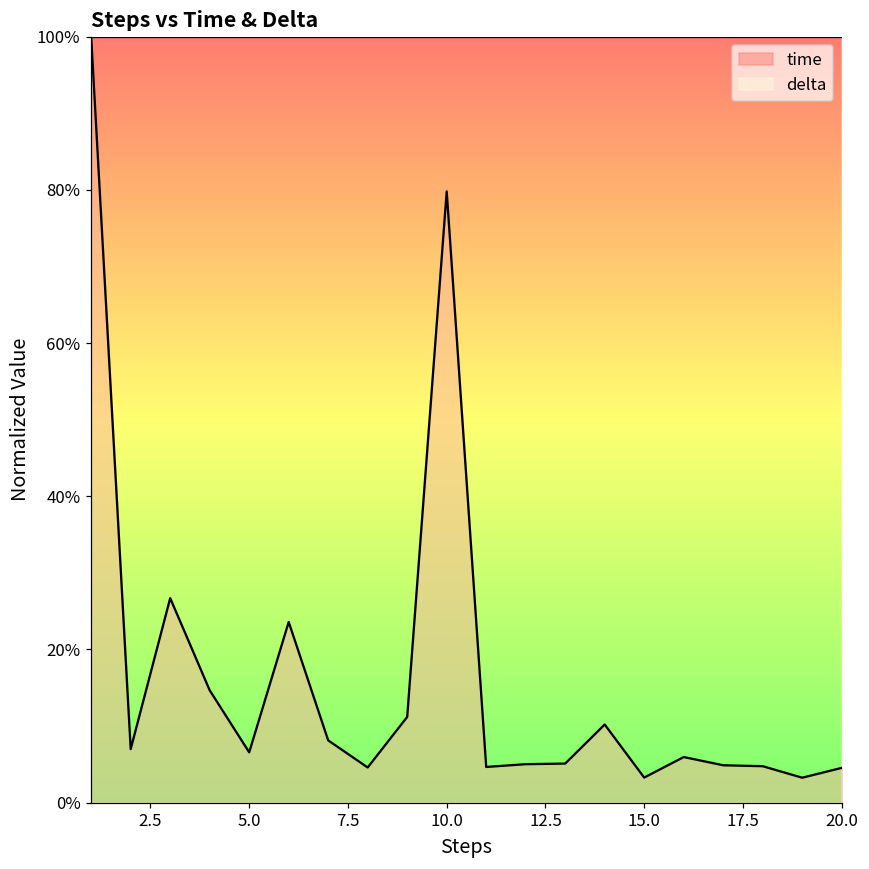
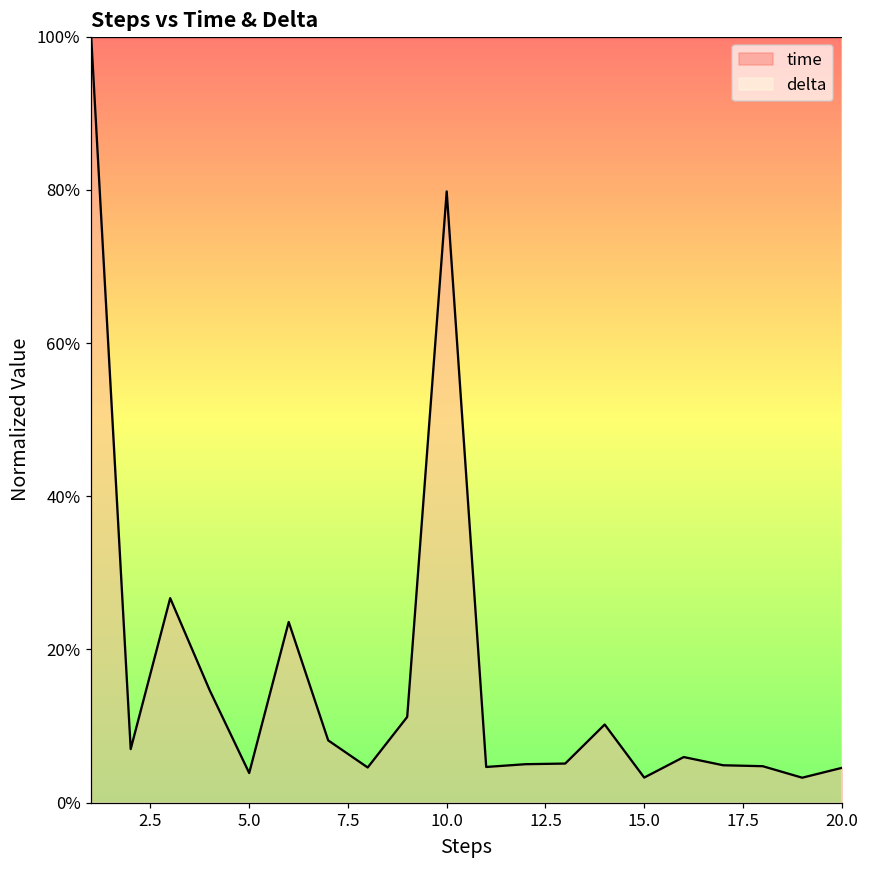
  {
    "time": {
-     "5.0": "7%",
+     "5.0": "4%",
      "10.0": "80%",
      "15.0": "3%",
      "20.0": "5%"
    },
    "delta": {
      "5.0": "100%",
      "10.0": "100%",
      "15.0": "100%",
      "20.0": "100%"
    }
  }
